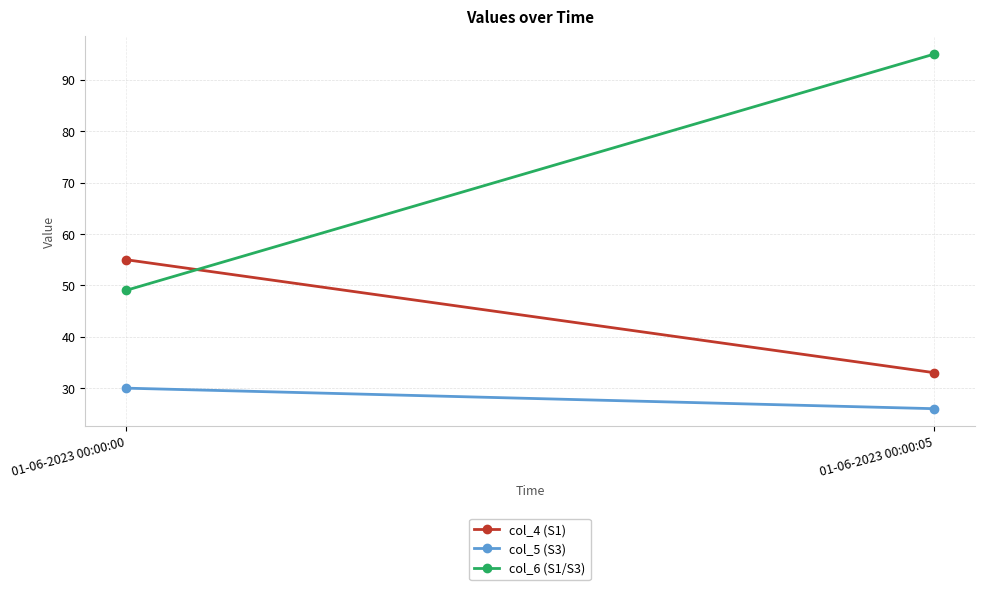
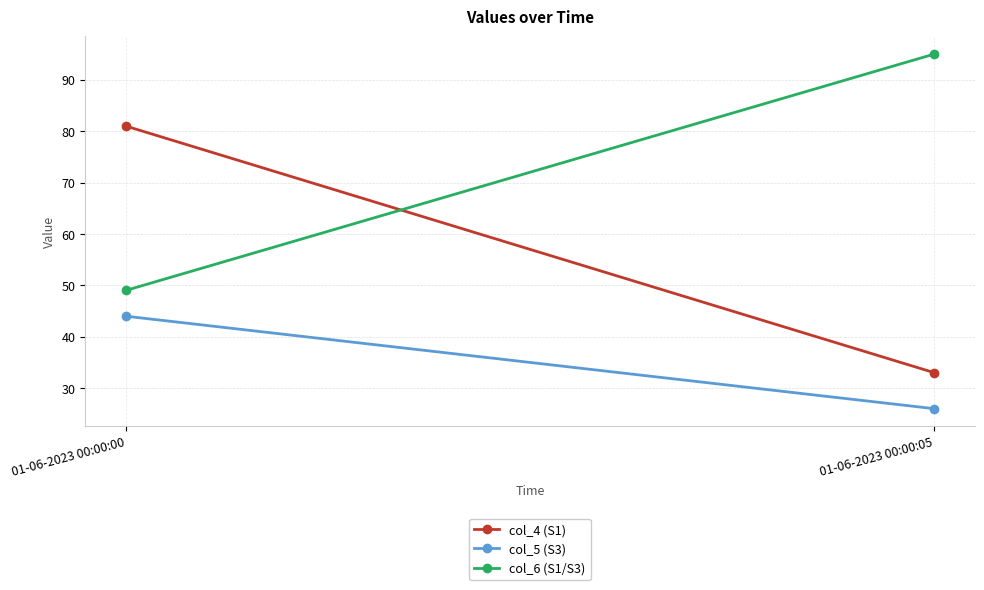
  {
    "col_4 (S1)": {
-     "01-06-2023 00:00:00": 55,
+     "01-06-2023 00:00:00": 81,
      "01-06-2023 00:00:05": 33
    },
    "col_5 (S3)": {
-     "01-06-2023 00:00:00": 30,
+     "01-06-2023 00:00:00": 44,
      "01-06-2023 00:00:05": 26
    },
    "col_6 (S1/S3)": {
      "01-06-2023 00:00:00": 49,
      "01-06-2023 00:00:05": 95
    }
  }
